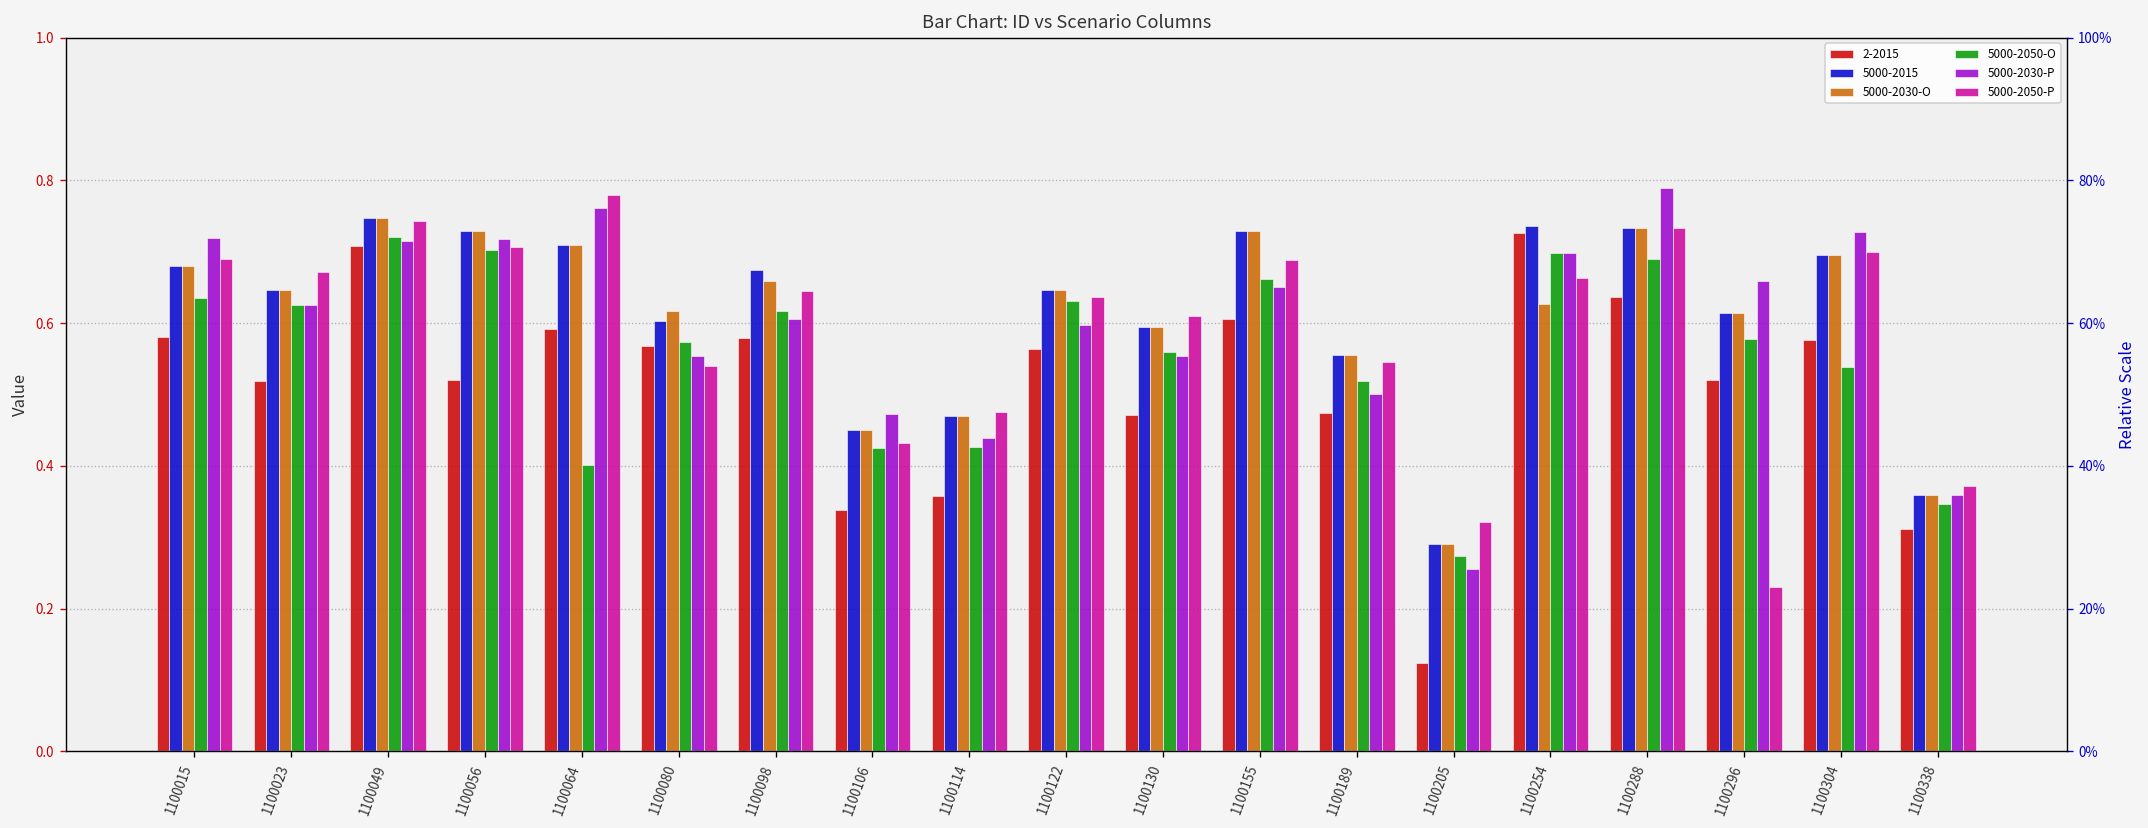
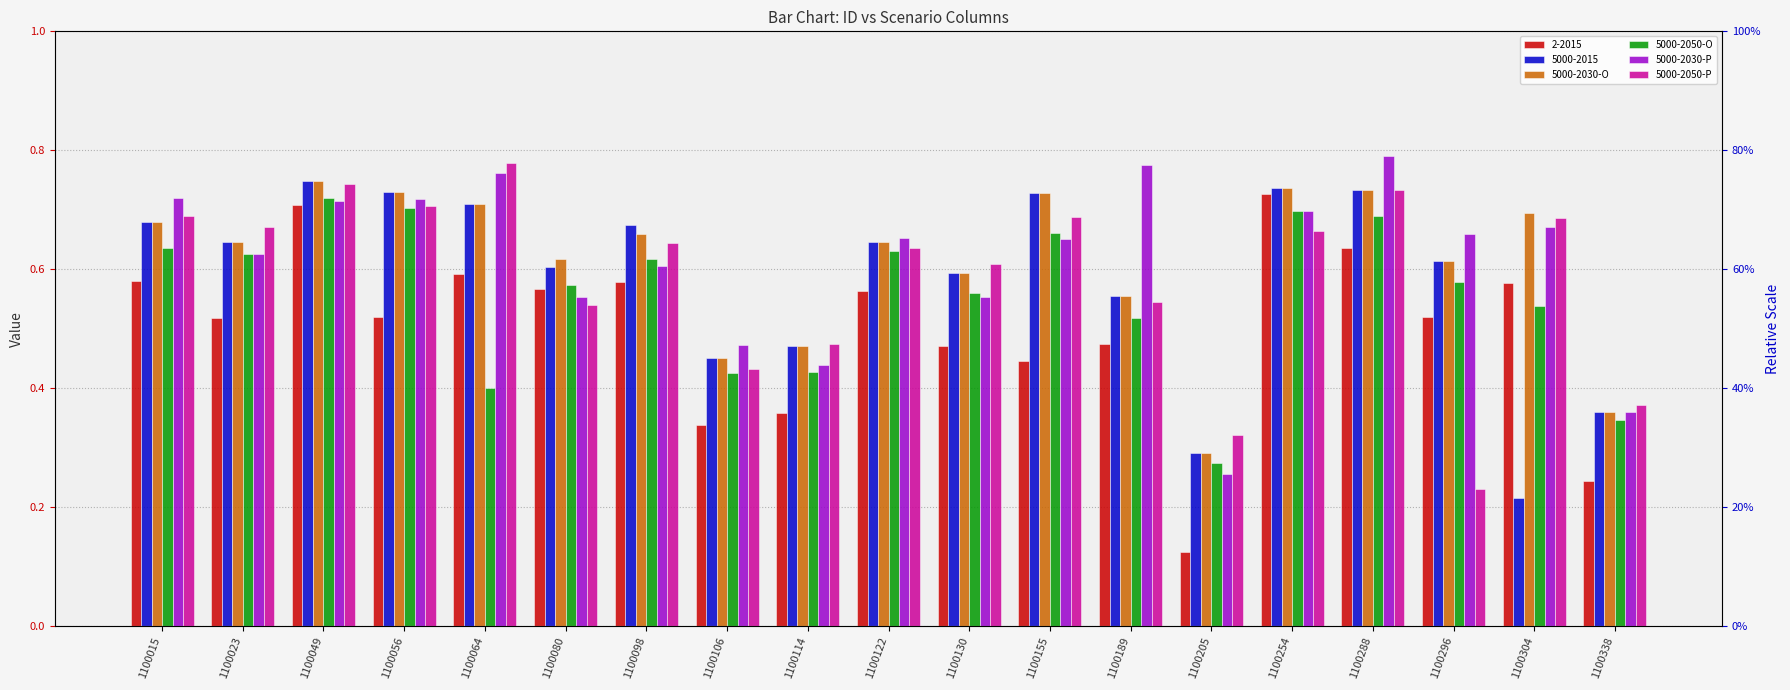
  {
    "2-2015": {
      "1100015": 0.58,
      "1100023": 0.52,
      "1100049": 0.71,
      "1100056": 0.52,
      "1100064": 0.59,
      "1100080": 0.57,
      "1100098": 0.58,
      "1100106": 0.34,
      "1100114": 0.36,
      "1100122": 0.56,
      "1100130": 0.47,
-     "1100155": 0.61,
+     "1100155": 0.45,
      "1100189": 0.47,
      "1100205": 0.12,
      "1100254": 0.73,
      "1100288": 0.64,
      "1100296": 0.52,
      "1100304": 0.58,
-     "1100338": 0.31
+     "1100338": 0.24
    },
    "5000-2015": {
      "1100015": 0.68,
      "1100023": 0.65,
      "1100049": 0.75,
      "1100056": 0.73,
      "1100064": 0.71,
      "1100080": 0.60,
      "1100098": 0.67,
      "1100106": 0.45,
      "1100114": 0.47,
      "1100122": 0.65,
      "1100130": 0.59,
      "1100155": 0.73,
      "1100189": 0.56,
      "1100205": 0.29,
      "1100254": 0.74,
      "1100288": 0.73,
      "1100296": 0.61,
-     "1100304": 0.70,
+     "1100304": 0.22,
      "1100338": 0.36
    },
    "5000-2030-O": {
      "1100015": 0.68,
      "1100023": 0.65,
      "1100049": 0.75,
      "1100056": 0.73,
      "1100064": 0.71,
      "1100080": 0.62,
      "1100098": 0.66,
      "1100106": 0.45,
      "1100114": 0.47,
      "1100122": 0.65,
      "1100130": 0.59,
      "1100155": 0.73,
      "1100189": 0.56,
      "1100205": 0.29,
-     "1100254": 0.63,
+     "1100254": 0.74,
      "1100288": 0.73,
      "1100296": 0.61,
      "1100304": 0.70,
      "1100338": 0.36
    },
    "5000-2050-O": {
      "1100015": 0.64,
      "1100023": 0.62,
      "1100049": 0.72,
      "1100056": 0.70,
      "1100064": 0.40,
      "1100080": 0.57,
      "1100098": 0.62,
      "1100106": 0.43,
      "1100114": 0.43,
      "1100122": 0.63,
      "1100130": 0.56,
      "1100155": 0.66,
      "1100189": 0.52,
      "1100205": 0.27,
      "1100254": 0.70,
      "1100288": 0.69,
      "1100296": 0.58,
      "1100304": 0.54,
      "1100338": 0.35
    },
    "5000-2030-P": {
      "1100015": 0.72,
      "1100023": 0.62,
      "1100049": 0.71,
      "1100056": 0.72,
      "1100064": 0.76,
      "1100080": 0.55,
      "1100098": 0.61,
      "1100106": 0.47,
      "1100114": 0.44,
-     "1100122": 0.60,
+     "1100122": 0.65,
      "1100130": 0.55,
      "1100155": 0.65,
-     "1100189": 0.50,
+     "1100189": 0.77,
      "1100205": 0.26,
      "1100254": 0.70,
      "1100288": 0.79,
      "1100296": 0.66,
-     "1100304": 0.73,
+     "1100304": 0.67,
      "1100338": 0.36
    },
    "5000-2050-P": {
      "1100015": 0.69,
      "1100023": 0.67,
      "1100049": 0.74,
      "1100056": 0.71,
      "1100064": 0.78,
      "1100080": 0.54,
      "1100098": 0.64,
      "1100106": 0.43,
      "1100114": 0.48,
      "1100122": 0.64,
      "1100130": 0.61,
      "1100155": 0.69,
      "1100189": 0.55,
      "1100205": 0.32,
      "1100254": 0.66,
      "1100288": 0.73,
      "1100296": 0.23,
-     "1100304": 0.70,
+     "1100304": 0.69,
      "1100338": 0.37
    }
  }
